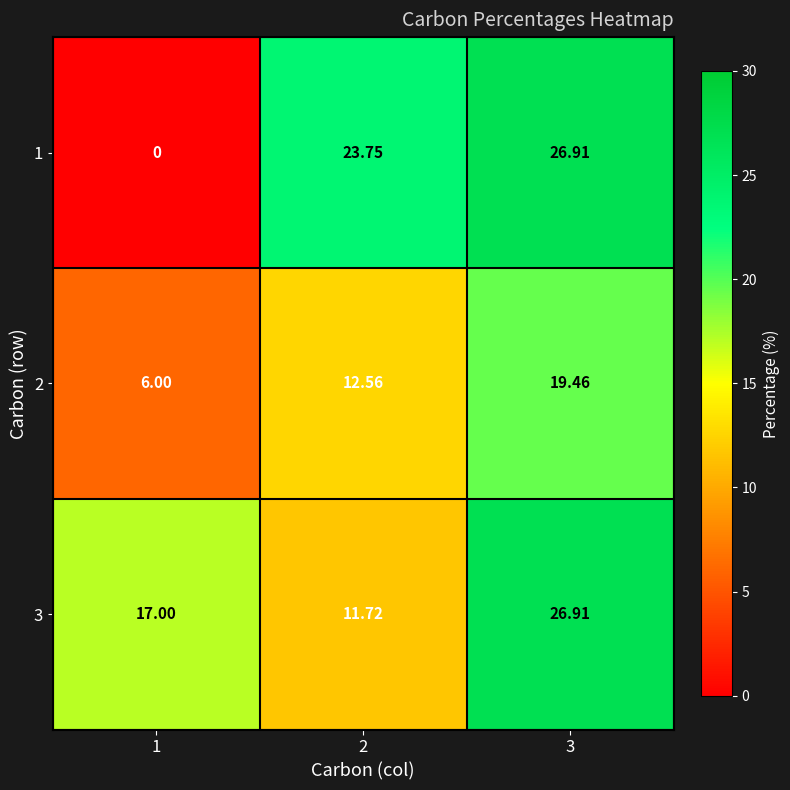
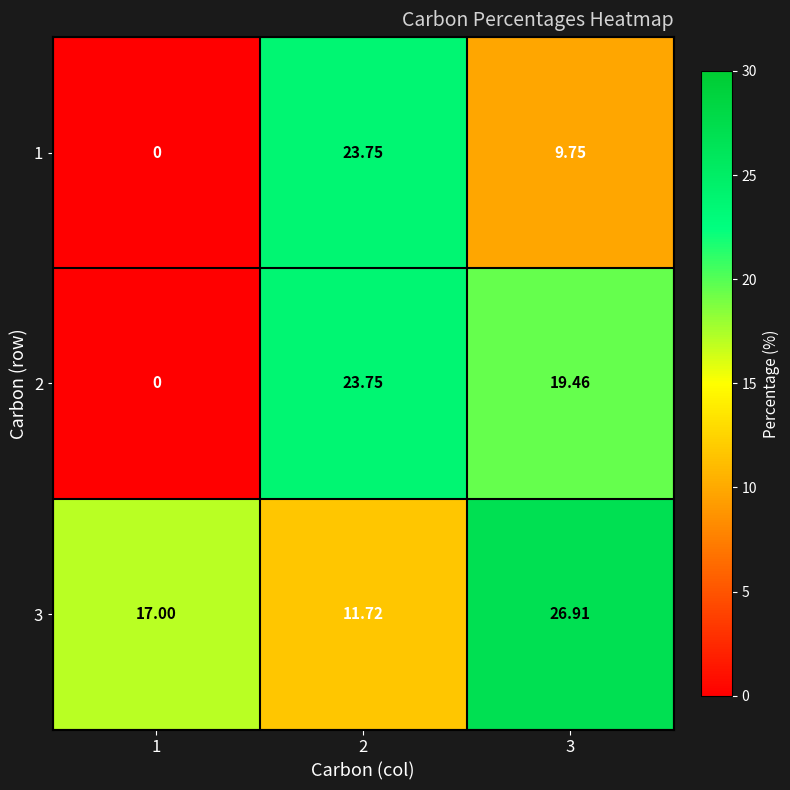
  {
    "1": {
      "1": 0,
      "2": 23.75,
-     "3": 26.91
+     "3": 9.75
    },
    "2": {
-     "1": 6.00,
-     "2": 12.56,
+     "1": 0,
+     "2": 23.75,
      "3": 19.46
    },
    "3": {
      "1": 17.00,
      "2": 11.72,
      "3": 26.91
    }
  }
